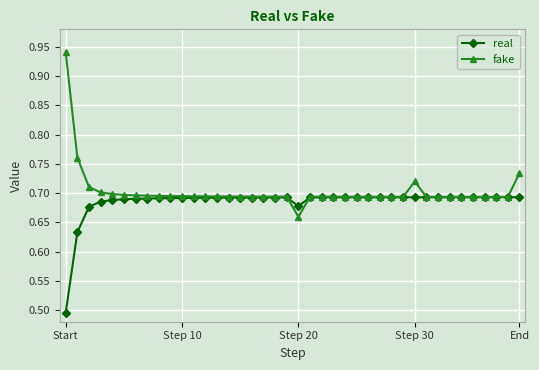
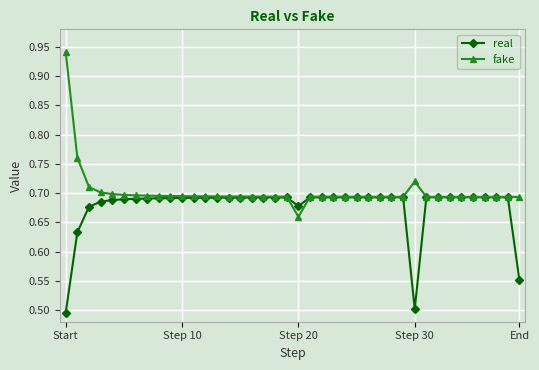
  {
    "real": {
      "Start": 0.50,
      "Step 20": 0.68,
-     "Step 30": 0.69,
-     "End": 0.69
+     "Step 30": 0.50,
+     "End": 0.55
    },
    "fake": {
      "Start": 0.94,
      "Step 20": 0.66,
      "Step 30": 0.72,
-     "End": 0.73
+     "End": 0.69
    }
  }
